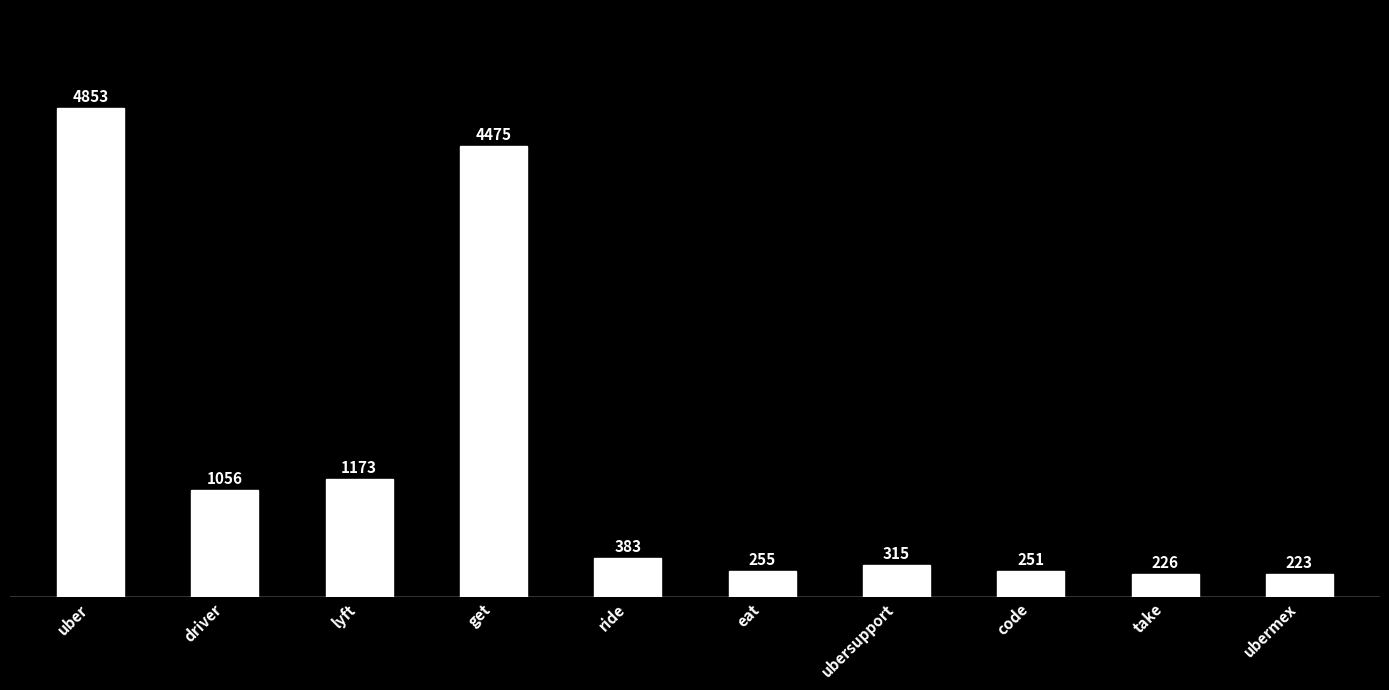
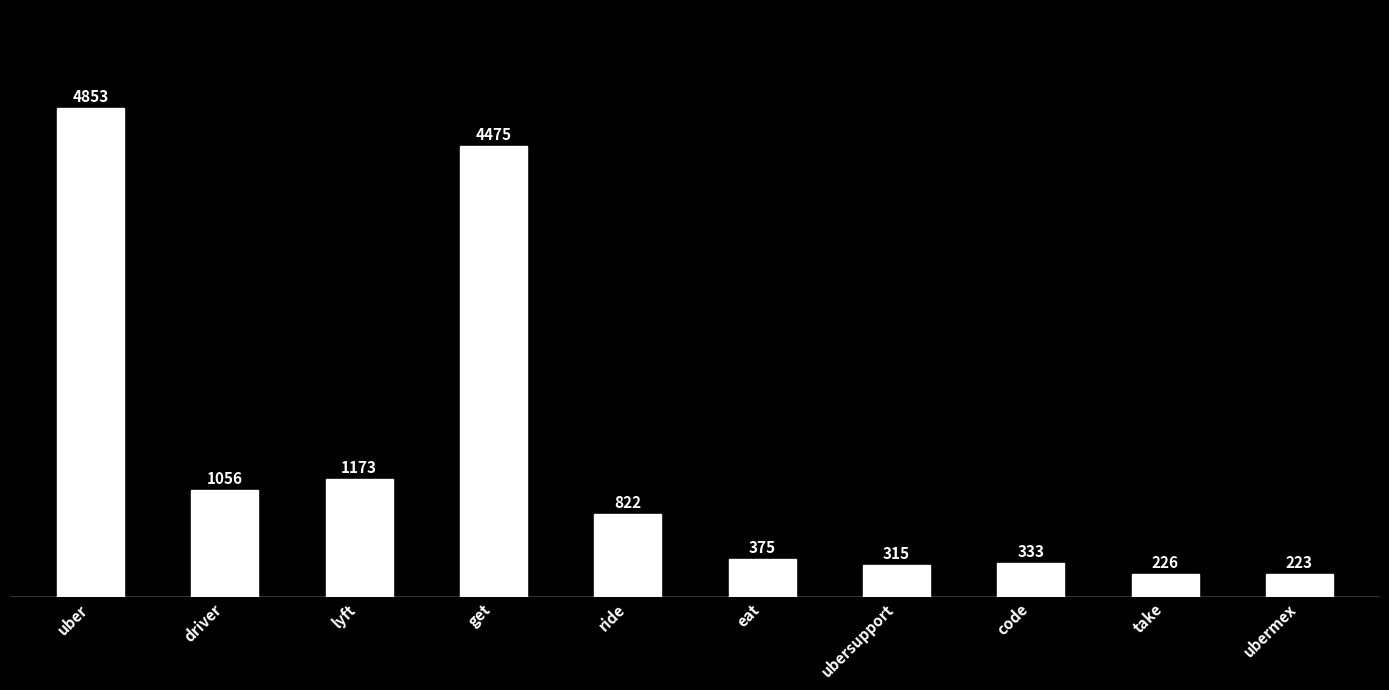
  {
    "uber": 4853,
    "driver": 1056,
    "lyft": 1173,
    "get": 4475,
-   "ride": 383,
-   "eat": 255,
+   "ride": 822,
+   "eat": 375,
    "ubersupport": 315,
-   "code": 251,
+   "code": 333,
    "take": 226,
    "ubermex": 223
  }
